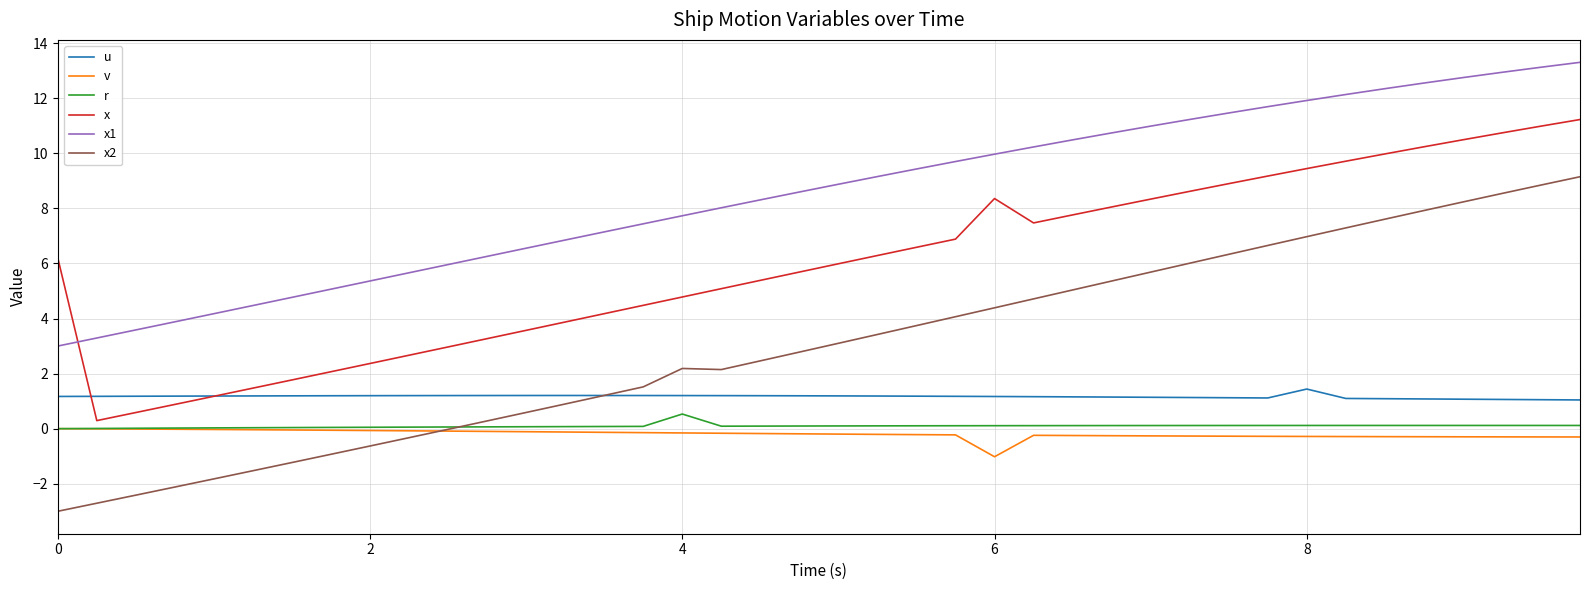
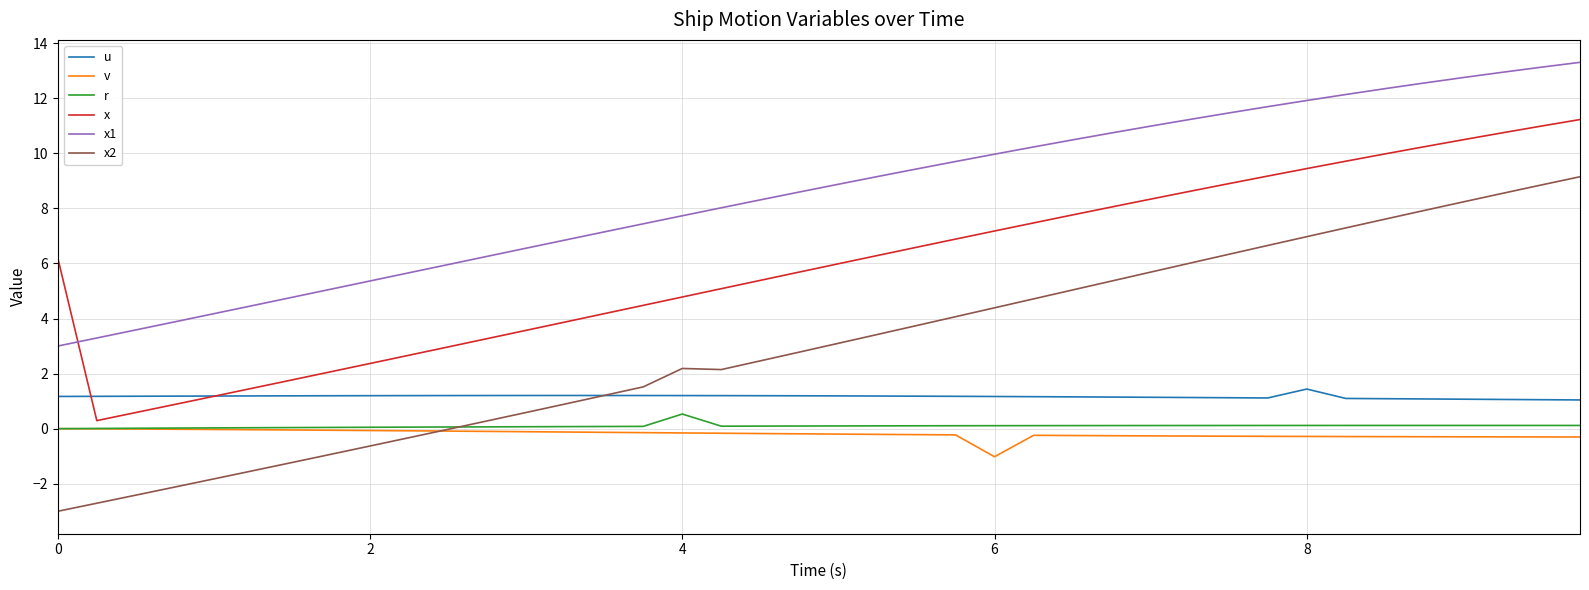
  {
    "u": {
      "0": 1.2,
      "2": 1.2,
      "4": 1.2,
      "6": 1.2,
      "8": 1.4
    },
    "v": {
      "2": -0.1,
      "4": -0.2,
      "6": -1.0,
      "8": -0.3
    },
    "r": {
      "2": 0.1,
      "4": 0.5,
      "6": 0.1,
      "8": 0.1
    },
    "x": {
      "0": 6.2,
      "2": 2.4,
      "4": 4.8,
-     "6": 8.4,
+     "6": 7.2,
      "8": 9.4
    },
    "x1": {
      "0": 3.0,
      "2": 5.4,
      "4": 7.7,
      "6": 10.0,
      "8": 11.9
    },
    "x2": {
      "0": -3.0,
      "2": -0.6,
      "4": 2.2,
      "6": 4.4,
      "8": 7.0
    }
  }
